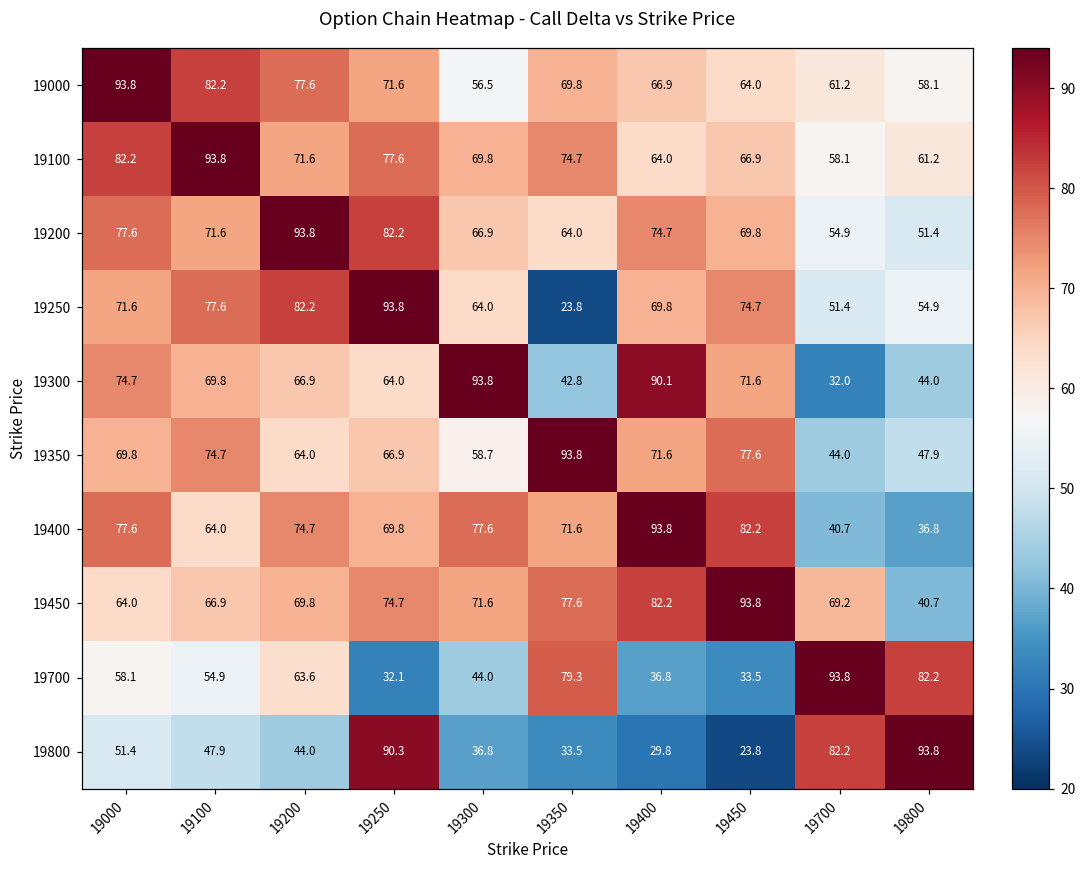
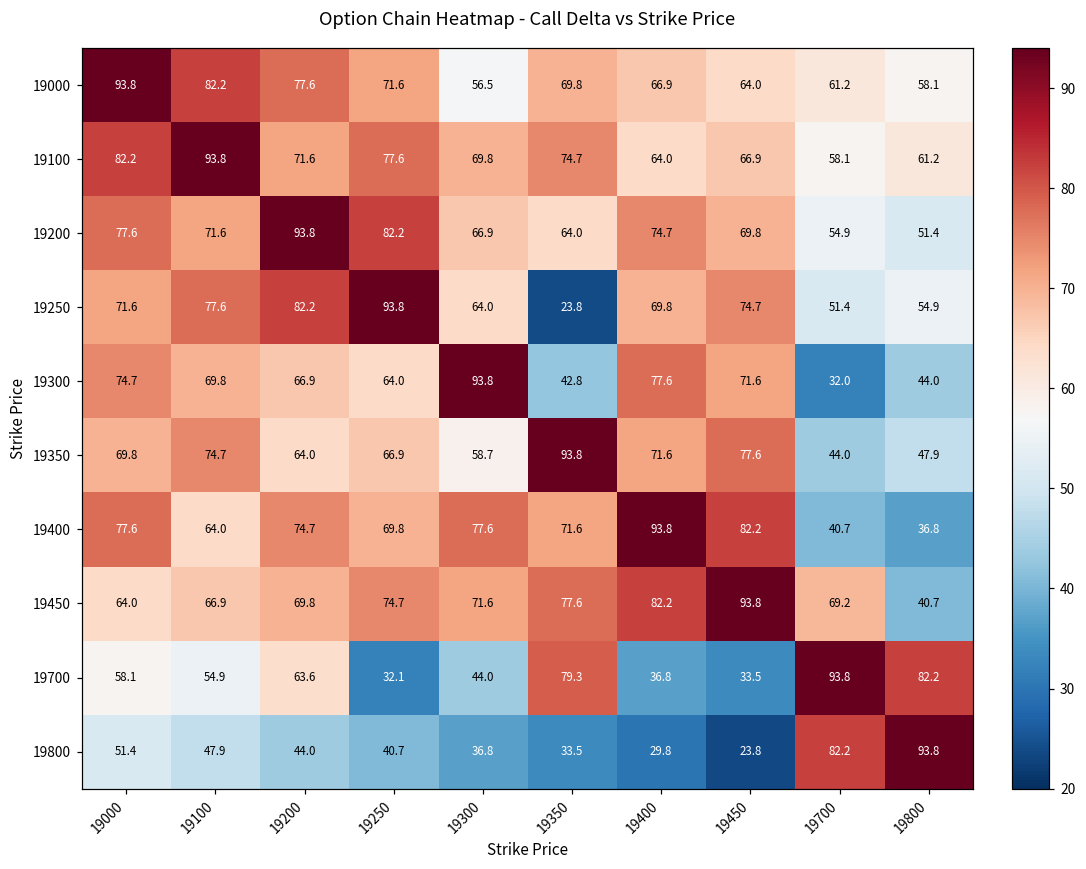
  {
    "19000": {
      "19000": 93.8,
      "19100": 82.2,
      "19200": 77.6,
      "19250": 71.6,
      "19300": 56.5,
      "19350": 69.8,
      "19400": 66.9,
      "19450": 64.0,
      "19700": 61.2,
      "19800": 58.1
    },
    "19100": {
      "19000": 82.2,
      "19100": 93.8,
      "19200": 71.6,
      "19250": 77.6,
      "19300": 69.8,
      "19350": 74.7,
      "19400": 64.0,
      "19450": 66.9,
      "19700": 58.1,
      "19800": 61.2
    },
    "19200": {
      "19000": 77.6,
      "19100": 71.6,
      "19200": 93.8,
      "19250": 82.2,
      "19300": 66.9,
      "19350": 64.0,
      "19400": 74.7,
      "19450": 69.8,
      "19700": 54.9,
      "19800": 51.4
    },
    "19250": {
      "19000": 71.6,
      "19100": 77.6,
      "19200": 82.2,
      "19250": 93.8,
      "19300": 64.0,
      "19350": 23.8,
      "19400": 69.8,
      "19450": 74.7,
      "19700": 51.4,
      "19800": 54.9
    },
    "19300": {
      "19000": 74.7,
      "19100": 69.8,
      "19200": 66.9,
      "19250": 64.0,
      "19300": 93.8,
      "19350": 42.8,
-     "19400": 90.1,
+     "19400": 77.6,
      "19450": 71.6,
      "19700": 32.0,
      "19800": 44.0
    },
    "19350": {
      "19000": 69.8,
      "19100": 74.7,
      "19200": 64.0,
      "19250": 66.9,
      "19300": 58.7,
      "19350": 93.8,
      "19400": 71.6,
      "19450": 77.6,
      "19700": 44.0,
      "19800": 47.9
    },
    "19400": {
      "19000": 77.6,
      "19100": 64.0,
      "19200": 74.7,
      "19250": 69.8,
      "19300": 77.6,
      "19350": 71.6,
      "19400": 93.8,
      "19450": 82.2,
      "19700": 40.7,
      "19800": 36.8
    },
    "19450": {
      "19000": 64.0,
      "19100": 66.9,
      "19200": 69.8,
      "19250": 74.7,
      "19300": 71.6,
      "19350": 77.6,
      "19400": 82.2,
      "19450": 93.8,
      "19700": 69.2,
      "19800": 40.7
    },
    "19700": {
      "19000": 58.1,
      "19100": 54.9,
      "19200": 63.6,
      "19250": 32.1,
      "19300": 44.0,
      "19350": 79.3,
      "19400": 36.8,
      "19450": 33.5,
      "19700": 93.8,
      "19800": 82.2
    },
    "19800": {
      "19000": 51.4,
      "19100": 47.9,
      "19200": 44.0,
-     "19250": 90.3,
+     "19250": 40.7,
      "19300": 36.8,
      "19350": 33.5,
      "19400": 29.8,
      "19450": 23.8,
      "19700": 82.2,
      "19800": 93.8
    }
  }
